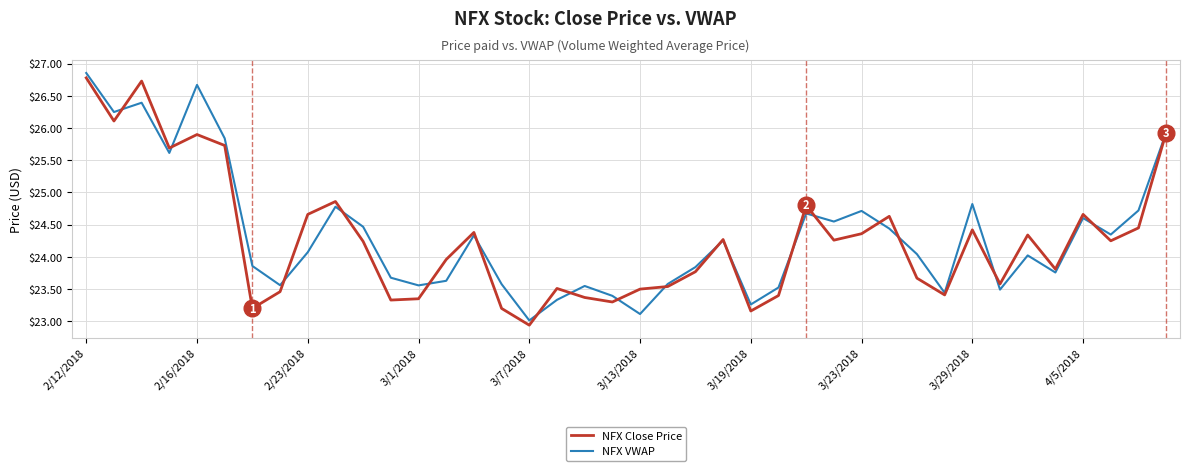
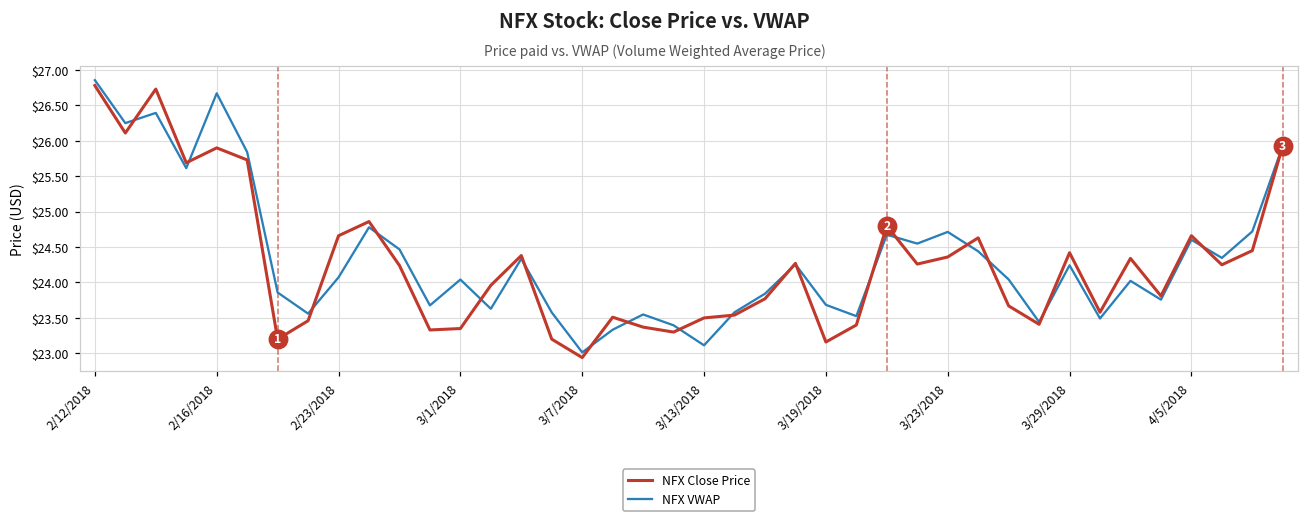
  {
    "NFX VWAP": {
      "2/12/2018": "$26.9",
      "2/16/2018": "$26.7",
      "2/23/2018": "$24.1",
-     "3/1/2018": "$23.6",
+     "3/1/2018": "$24.0",
      "3/7/2018": "$23.0",
      "3/13/2018": "$23.1",
-     "3/19/2018": "$23.3",
+     "3/19/2018": "$23.7",
      "3/23/2018": "$24.7",
-     "3/29/2018": "$24.8",
+     "3/29/2018": "$24.2",
      "4/5/2018": "$24.6"
    }
  }
